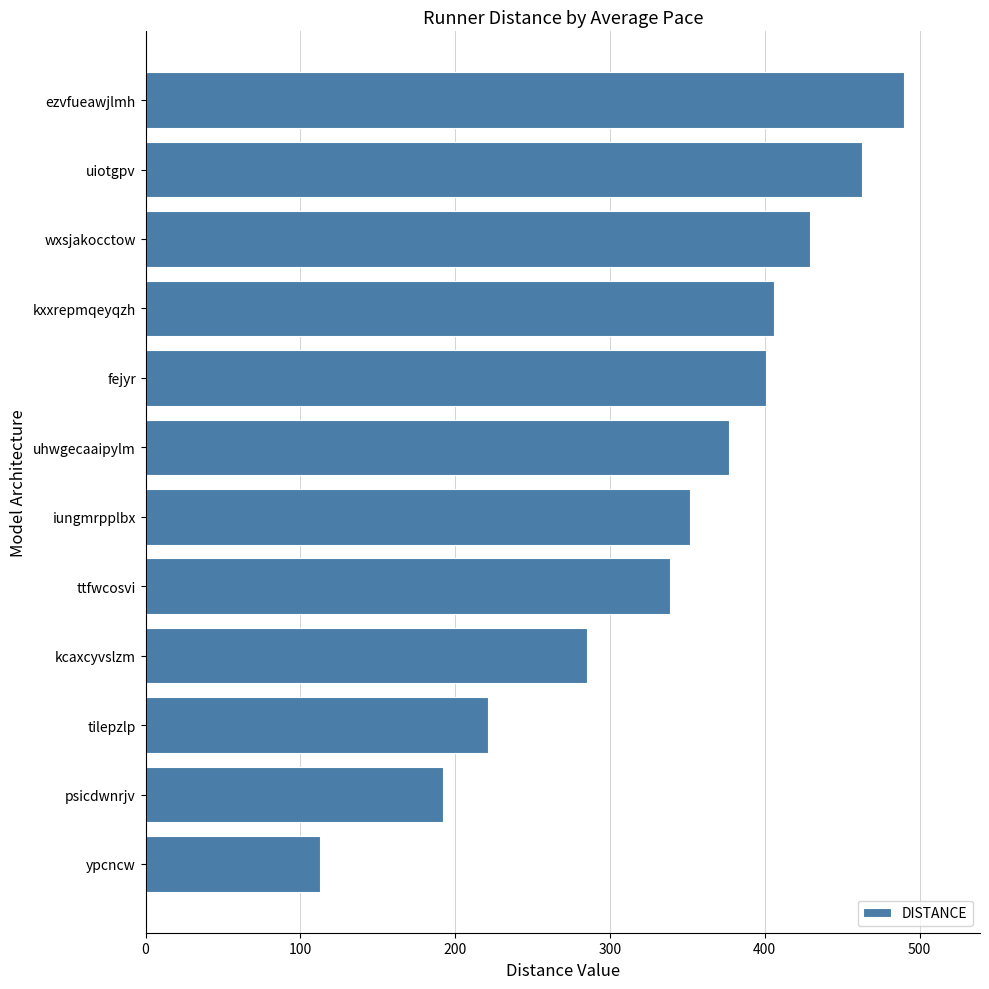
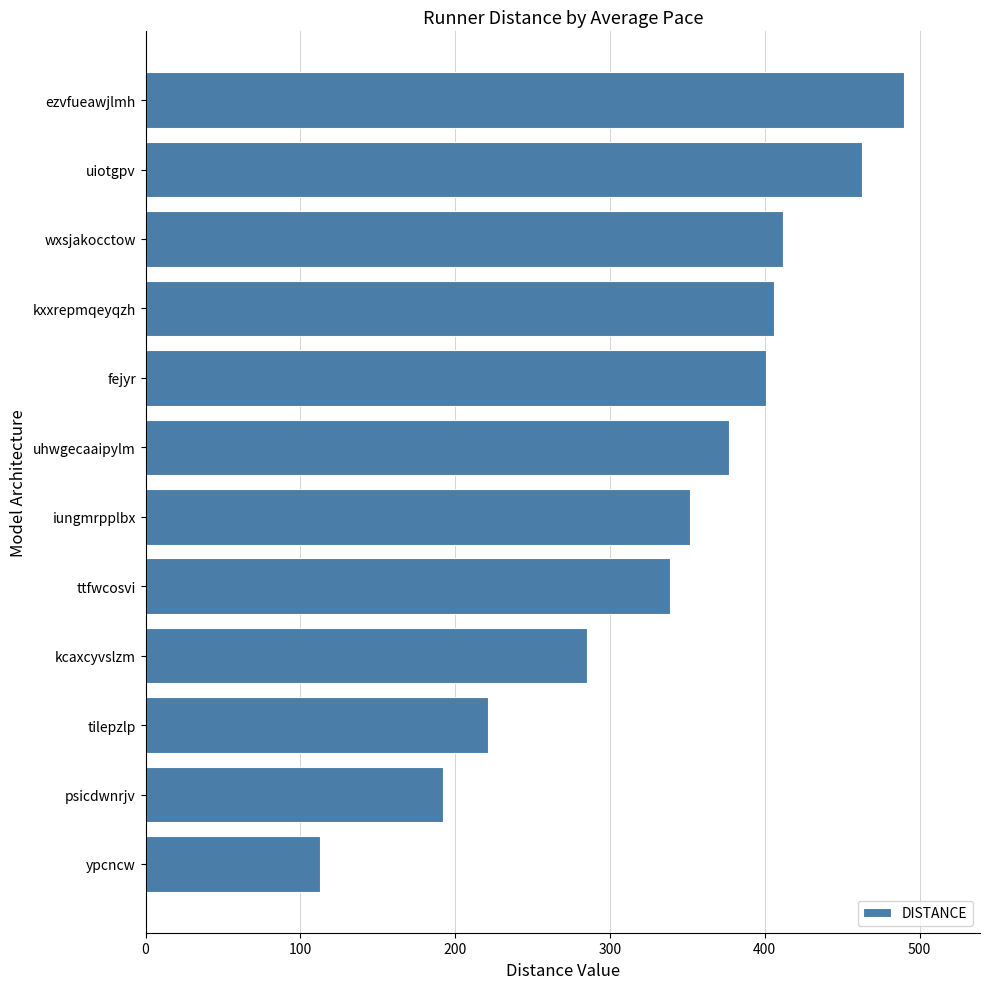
  {
    "ezvfueawjlmh": 490,
    "uiotgpv": 463,
-   "wxsjakocctow": 429,
+   "wxsjakocctow": 412,
    "kxxrepmqeyqzh": 406,
    "fejyr": 401,
    "uhwgecaaipylm": 377,
    "iungmrpplbx": 352,
    "ttfwcosvi": 339,
    "kcaxcyvslzm": 285,
    "tilepzlp": 221,
    "psicdwnrjv": 192,
    "ypcncw": 113
  }
